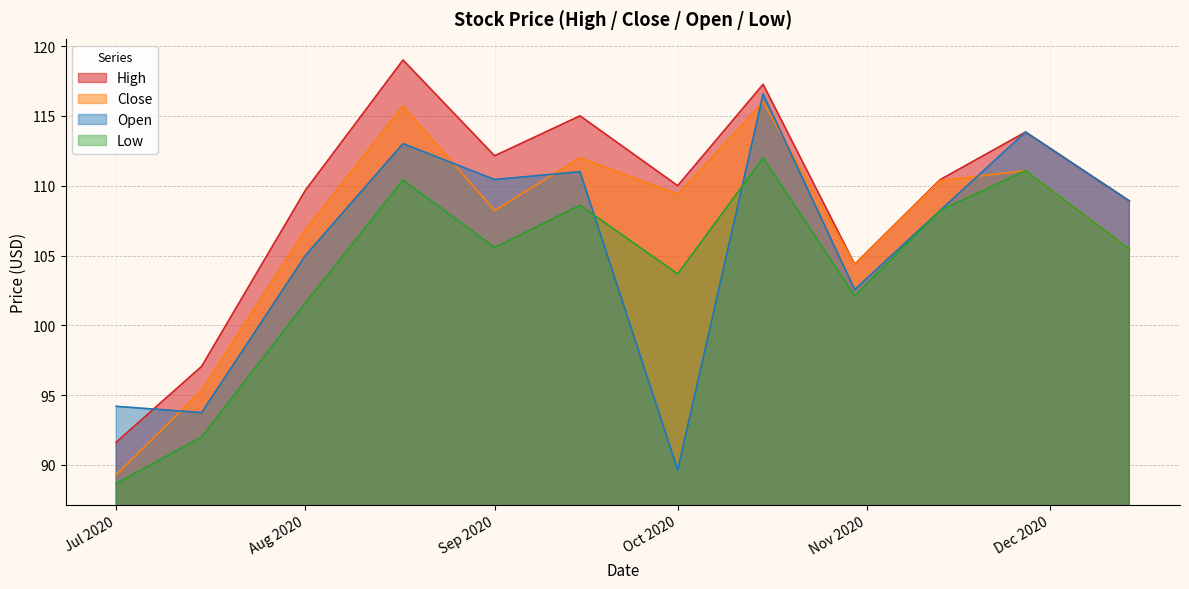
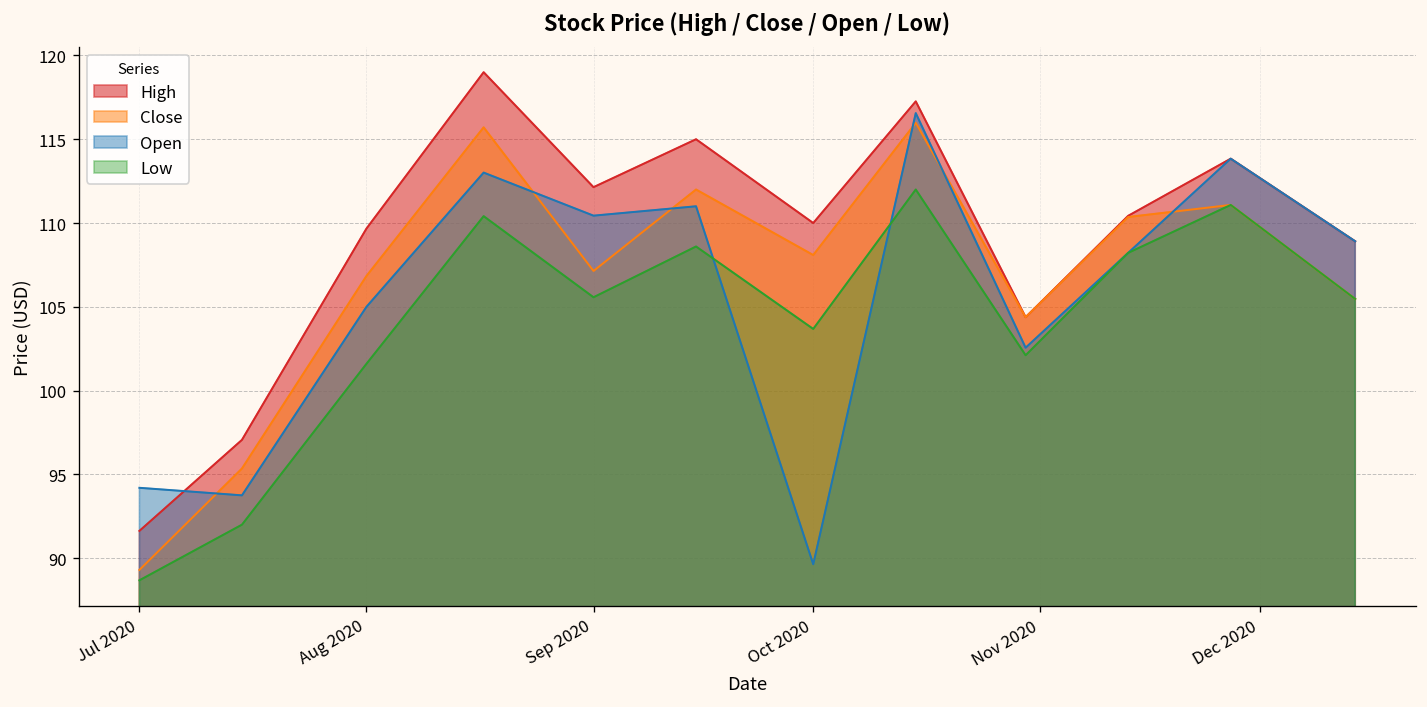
  {
    "High": {
      "Jul 2020": 91.6,
      "Aug 2020": 109.7,
      "Sep 2020": 112.1,
      "Oct 2020": 110.0
    },
    "Close": {
      "Jul 2020": 89.3,
      "Aug 2020": 106.8,
-     "Sep 2020": 108.2,
-     "Oct 2020": 109.4
+     "Sep 2020": 107.1,
+     "Oct 2020": 108.1
    },
    "Open": {
      "Jul 2020": 94.2,
      "Aug 2020": 105.0,
      "Sep 2020": 110.4,
      "Oct 2020": 89.6
    },
    "Low": {
      "Jul 2020": 88.7,
      "Aug 2020": 101.6,
      "Sep 2020": 105.6,
      "Oct 2020": 103.7
    }
  }
